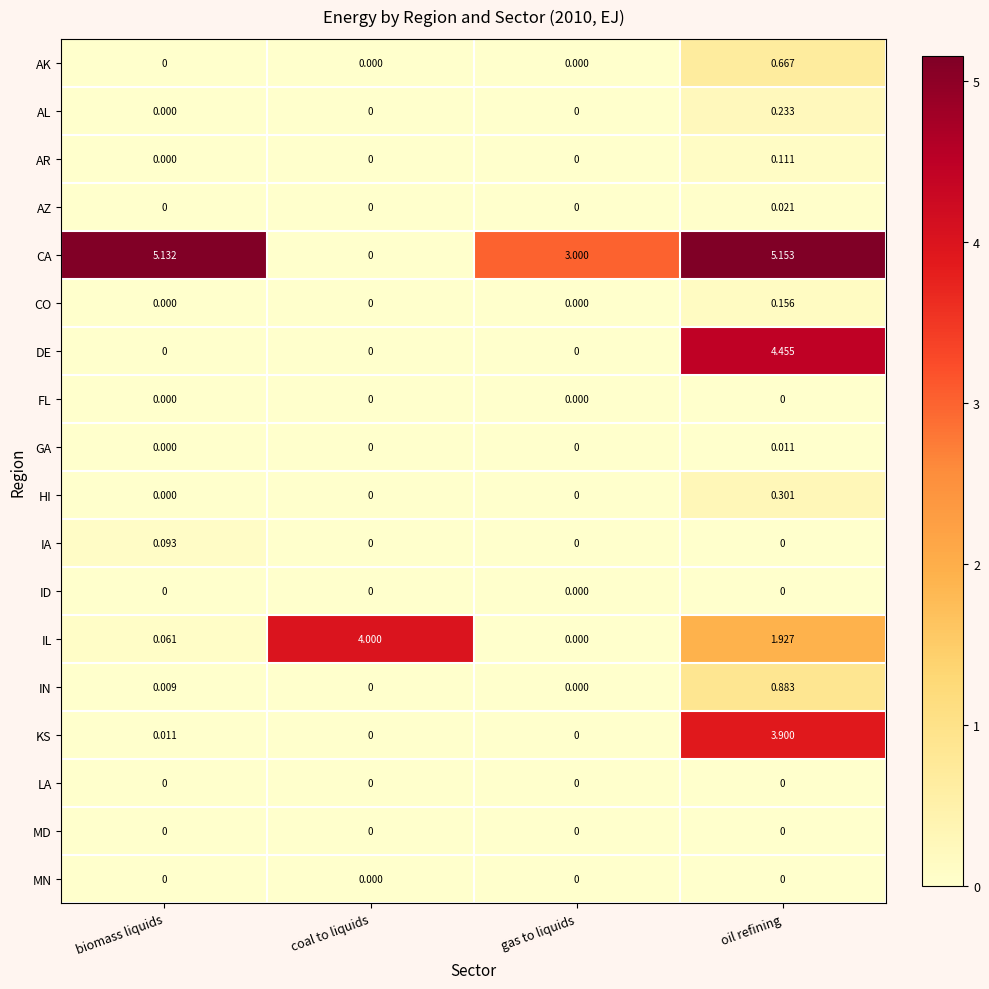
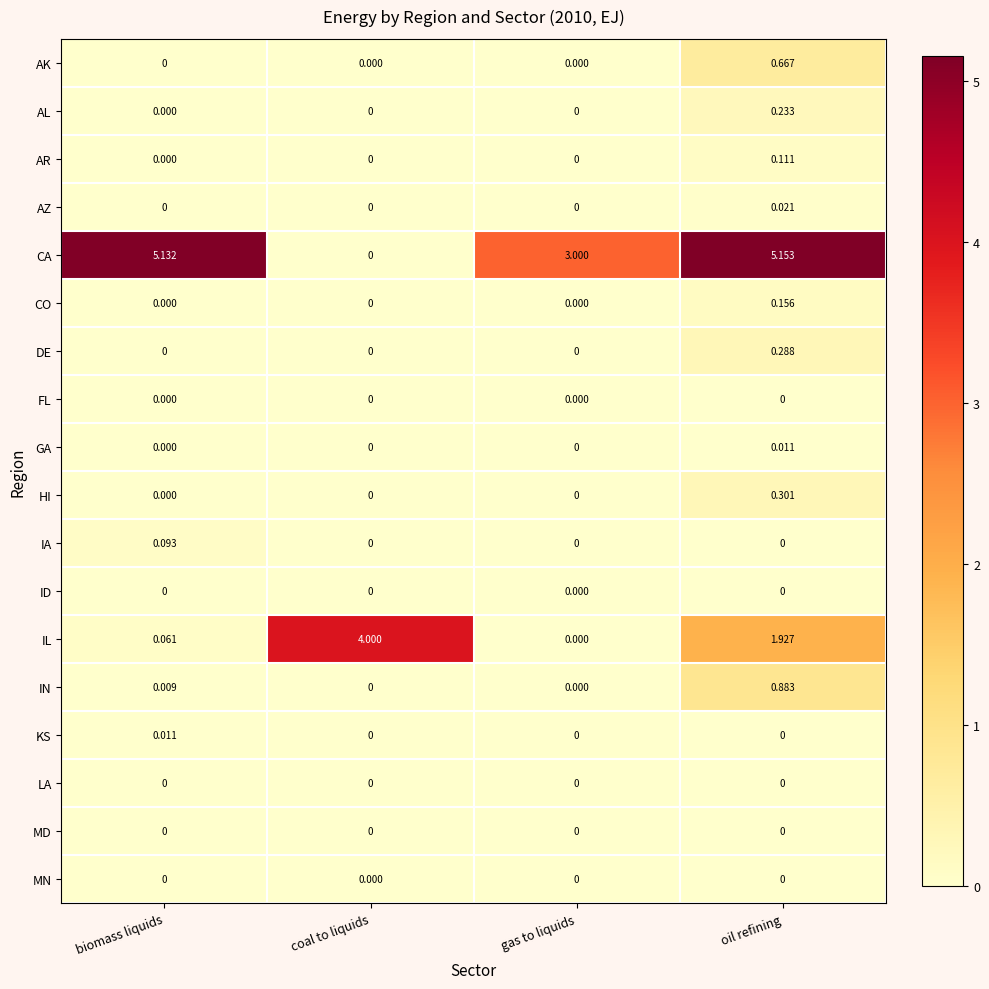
  {
    "AK": {
      "biomass liquids": 0,
      "coal to liquids": 0.000,
      "gas to liquids": 0.000,
      "oil refining": 0.667
    },
    "AL": {
      "biomass liquids": 0.000,
      "coal to liquids": 0,
      "gas to liquids": 0,
      "oil refining": 0.233
    },
    "AR": {
      "biomass liquids": 0.000,
      "coal to liquids": 0,
      "gas to liquids": 0,
      "oil refining": 0.111
    },
    "AZ": {
      "biomass liquids": 0,
      "coal to liquids": 0,
      "gas to liquids": 0,
      "oil refining": 0.021
    },
    "CA": {
      "biomass liquids": 5.132,
      "coal to liquids": 0,
      "gas to liquids": 3.000,
      "oil refining": 5.153
    },
    "CO": {
      "biomass liquids": 0.000,
      "coal to liquids": 0,
      "gas to liquids": 0.000,
      "oil refining": 0.156
    },
    "DE": {
      "biomass liquids": 0,
      "coal to liquids": 0,
      "gas to liquids": 0,
-     "oil refining": 4.455
+     "oil refining": 0.288
    },
    "FL": {
      "biomass liquids": 0.000,
      "coal to liquids": 0,
      "gas to liquids": 0.000,
      "oil refining": 0
    },
    "GA": {
      "biomass liquids": 0.000,
      "coal to liquids": 0,
      "gas to liquids": 0,
      "oil refining": 0.011
    },
    "HI": {
      "biomass liquids": 0.000,
      "coal to liquids": 0,
      "gas to liquids": 0,
      "oil refining": 0.301
    },
    "IA": {
      "biomass liquids": 0.093,
      "coal to liquids": 0,
      "gas to liquids": 0,
      "oil refining": 0
    },
    "ID": {
      "biomass liquids": 0,
      "coal to liquids": 0,
      "gas to liquids": 0.000,
      "oil refining": 0
    },
    "IL": {
      "biomass liquids": 0.061,
      "coal to liquids": 4.000,
      "gas to liquids": 0.000,
      "oil refining": 1.927
    },
    "IN": {
      "biomass liquids": 0.009,
      "coal to liquids": 0,
      "gas to liquids": 0.000,
      "oil refining": 0.883
    },
    "KS": {
      "biomass liquids": 0.011,
      "coal to liquids": 0,
      "gas to liquids": 0,
-     "oil refining": 3.900
+     "oil refining": 0
    },
    "LA": {
      "biomass liquids": 0,
      "coal to liquids": 0,
      "gas to liquids": 0,
      "oil refining": 0
    },
    "MD": {
      "biomass liquids": 0,
      "coal to liquids": 0,
      "gas to liquids": 0,
      "oil refining": 0
    },
    "MN": {
      "biomass liquids": 0,
      "coal to liquids": 0.000,
      "gas to liquids": 0,
      "oil refining": 0
    }
  }
